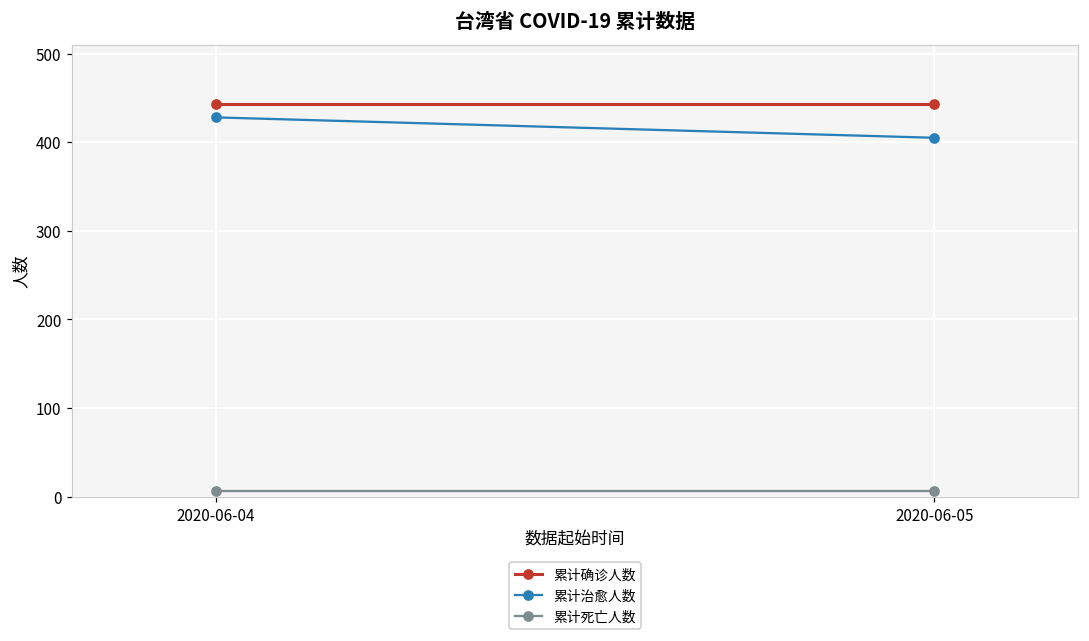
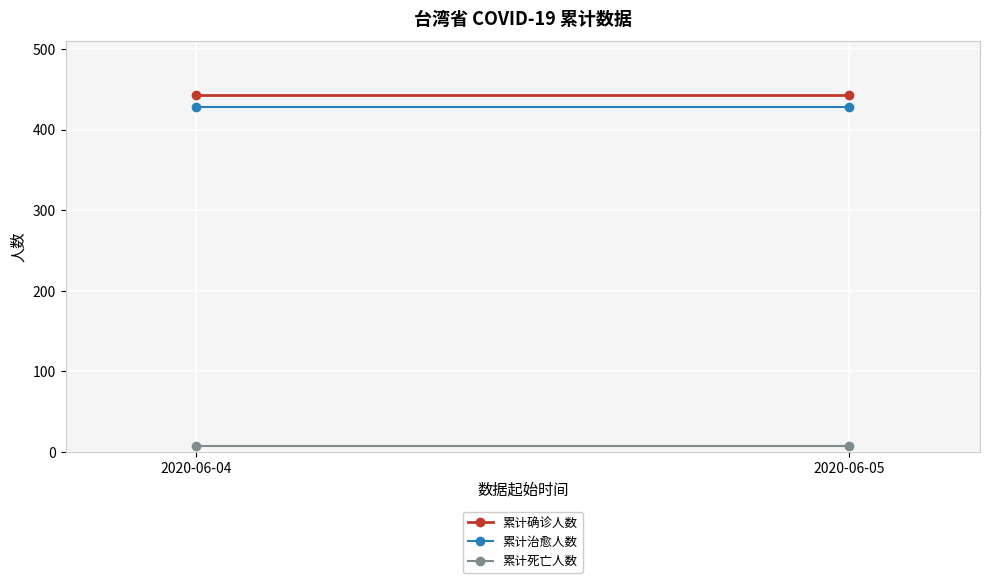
  {
    "累计确诊人数": {
      "2020-06-04": 440,
      "2020-06-05": 440
    },
    "累计治愈人数": {
      "2020-06-04": 430,
-     "2020-06-05": 410
+     "2020-06-05": 430
    },
    "累计死亡人数": {
      "2020-06-04": 10,
      "2020-06-05": 10
    }
  }
